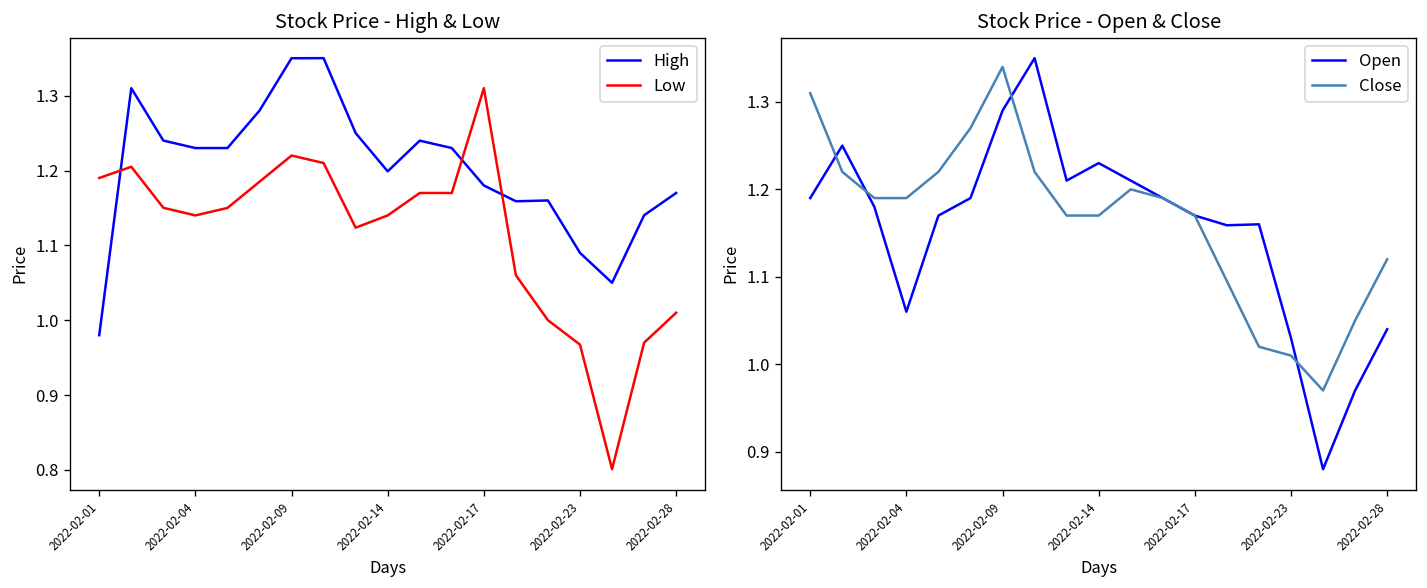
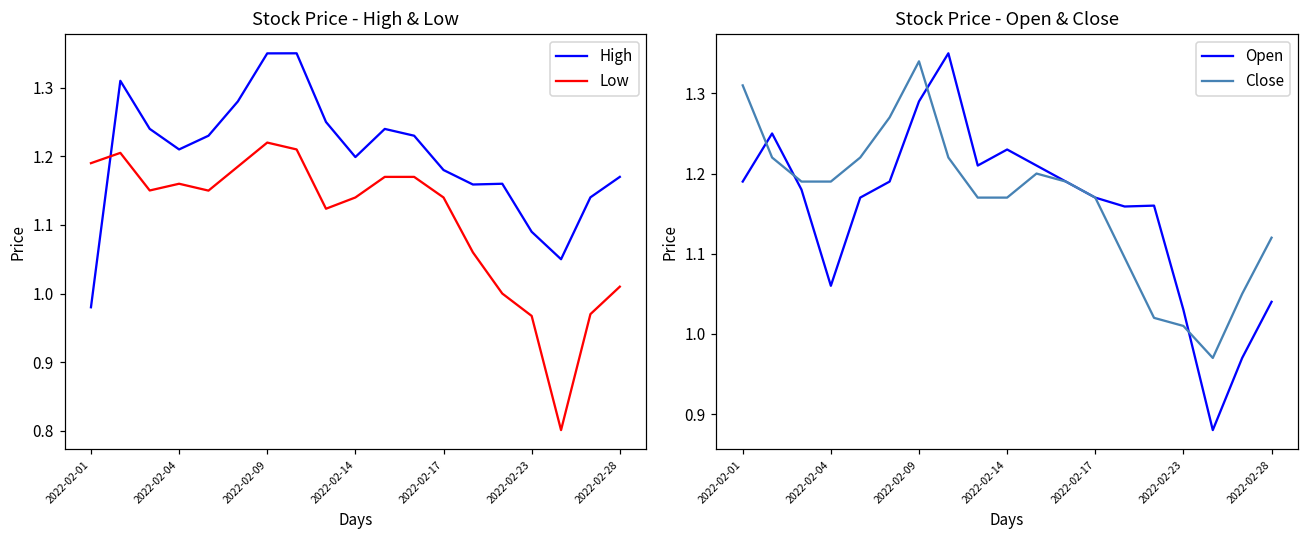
  {
    "Stock Price - High & Low": {
      "High": {
        "2022-02-01": 0.98,
-       "2022-02-04": 1.23,
+       "2022-02-04": 1.21,
        "2022-02-09": 1.35,
        "2022-02-14": 1.20,
        "2022-02-17": 1.18,
        "2022-02-23": 1.09,
        "2022-02-28": 1.17
      },
      "Low": {
        "2022-02-01": 1.19,
-       "2022-02-04": 1.14,
+       "2022-02-04": 1.16,
        "2022-02-09": 1.22,
        "2022-02-14": 1.14,
-       "2022-02-17": 1.31,
+       "2022-02-17": 1.14,
        "2022-02-23": 0.97,
        "2022-02-28": 1.01
      }
    },
    "Stock Price - Open & Close": {
      "Open": {
        "2022-02-01": 1.19,
        "2022-02-04": 1.06,
        "2022-02-09": 1.29,
        "2022-02-14": 1.23,
        "2022-02-23": 1.03,
        "2022-02-28": 1.04
      },
      "Close": {
        "2022-02-01": 1.31,
        "2022-02-04": 1.19,
        "2022-02-09": 1.34,
        "2022-02-14": 1.17,
        "2022-02-23": 1.01,
        "2022-02-28": 1.12
      }
    }
  }
